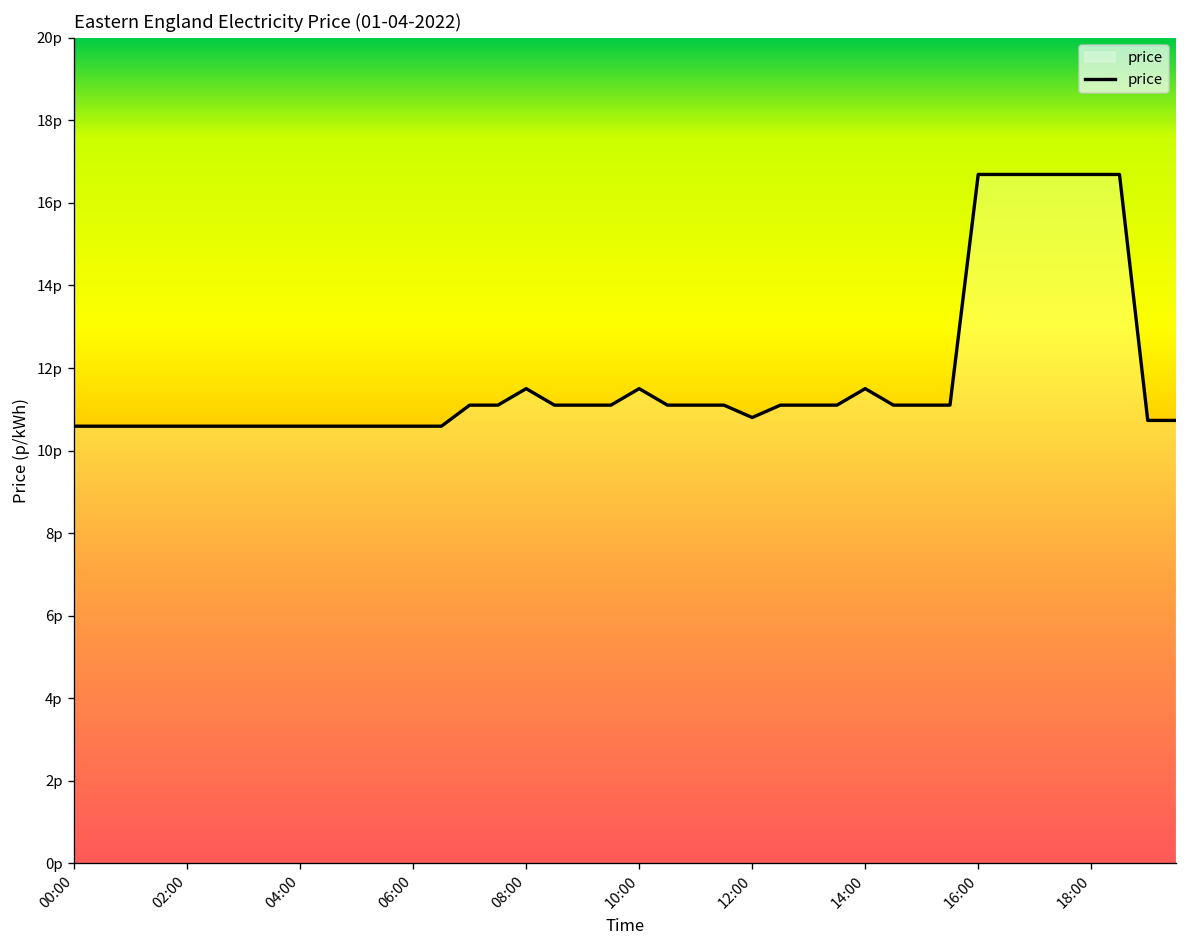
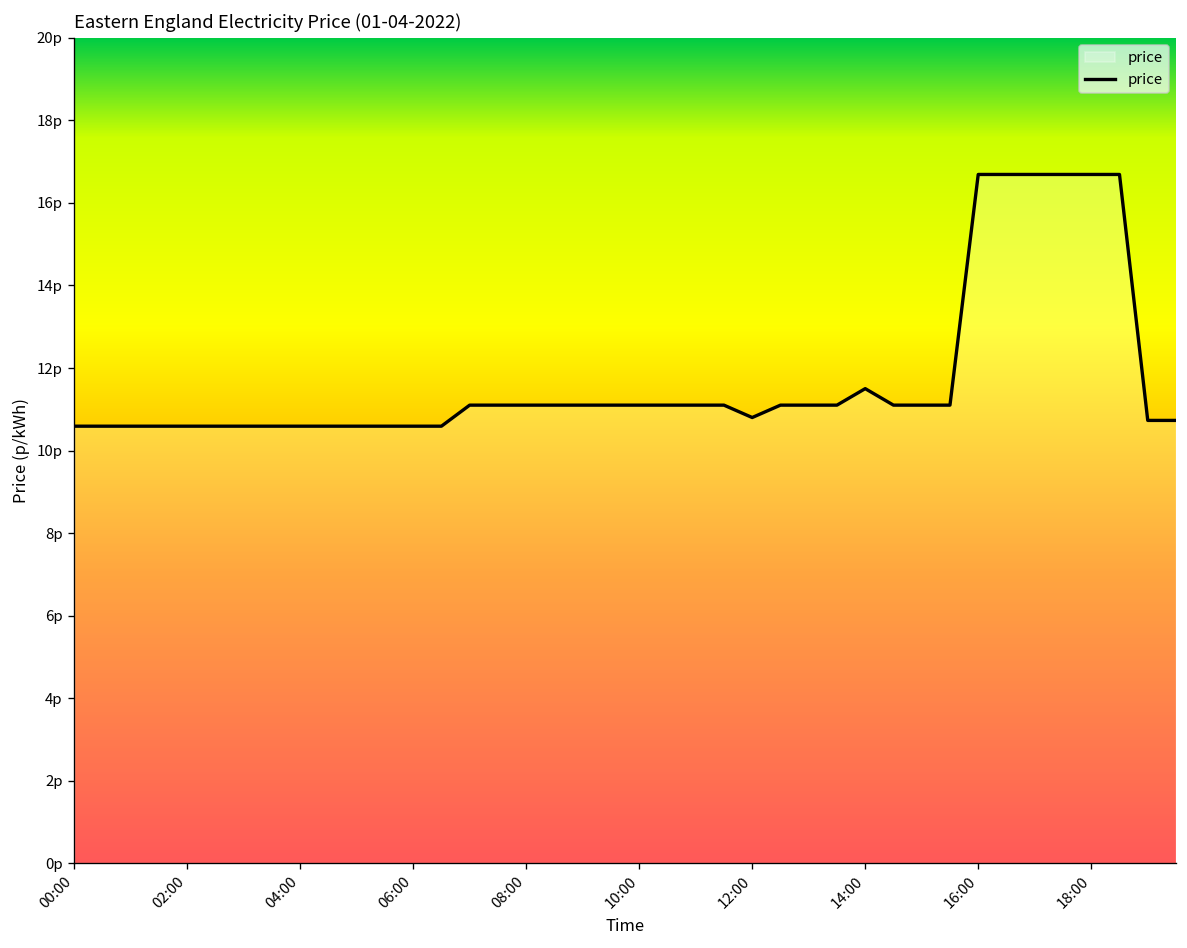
  {
    "00:00": "10.6p",
    "02:00": "10.6p",
    "04:00": "10.6p",
    "06:00": "10.6p",
-   "08:00": "11.5p",
-   "10:00": "11.5p",
+   "08:00": "11.1p",
+   "10:00": "11.1p",
    "12:00": "10.8p",
    "14:00": "11.5p",
    "16:00": "16.7p",
    "18:00": "16.7p"
  }
